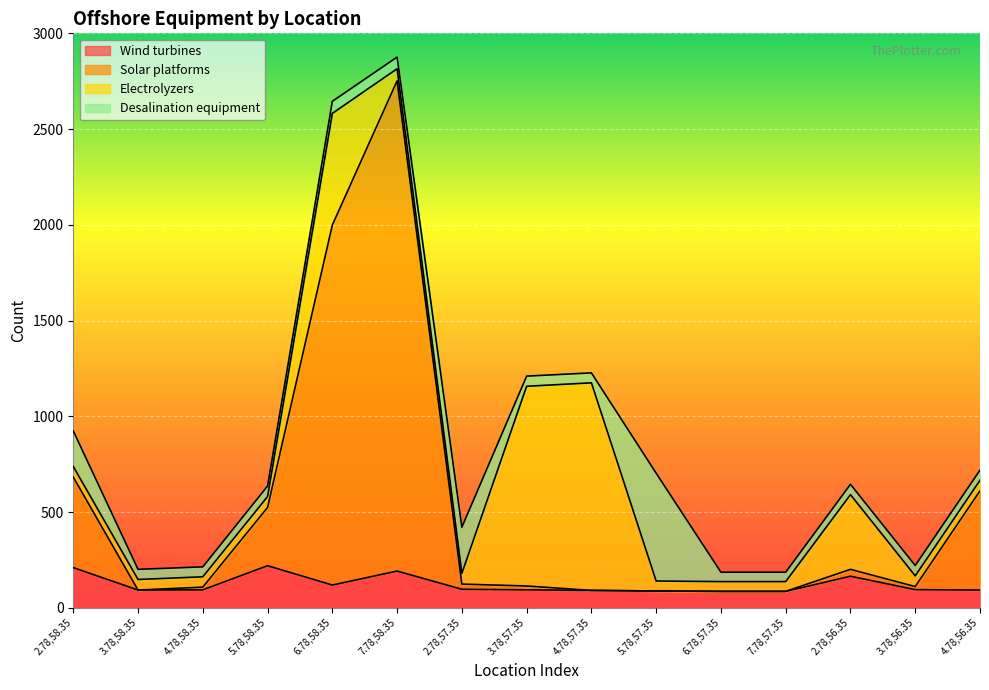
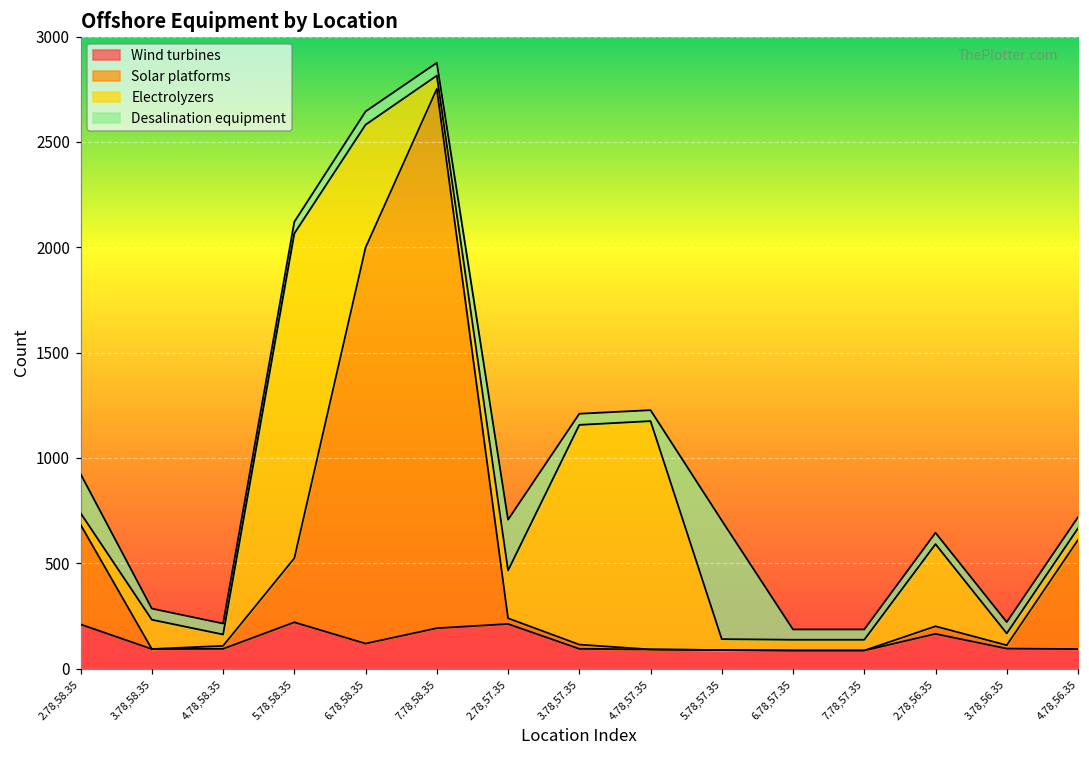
  {
    "Wind turbines": {
      "2.78,58.35": 210,
      "4.78,58.35": 90,
      "5.78,58.35": 220,
      "6.78,58.35": 120,
      "7.78,58.35": 190,
-     "2.78,57.35": 100,
+     "2.78,57.35": 210,
      "3.78,57.35": 90,
      "2.78,56.35": 170,
      "3.78,56.35": 100,
      "4.78,56.35": 90
    },
    "Solar platforms": {
      "2.78,58.35": 470,
      "4.78,58.35": 10,
      "5.78,58.35": 300,
      "6.78,58.35": 1880,
      "7.78,58.35": 2560,
      "2.78,57.35": 30,
      "3.78,57.35": 20,
      "2.78,56.35": 40,
      "3.78,56.35": 20,
      "4.78,56.35": 520
    },
    "Electrolyzers": {
      "2.78,58.35": 60,
-     "3.78,58.35": 60,
+     "3.78,58.35": 140,
      "4.78,58.35": 50,
-     "5.78,58.35": 60,
+     "5.78,58.35": 1540,
      "6.78,58.35": 580,
      "7.78,58.35": 60,
-     "2.78,57.35": 60,
+     "2.78,57.35": 230,
      "3.78,57.35": 1040,
      "4.78,57.35": 1080,
      "5.78,57.35": 50,
      "6.78,57.35": 50,
      "7.78,57.35": 50,
      "2.78,56.35": 390,
      "3.78,56.35": 60,
      "4.78,56.35": 60
    },
    "Desalination equipment": {
      "2.78,58.35": 190,
      "3.78,58.35": 50,
      "4.78,58.35": 50,
      "5.78,58.35": 60,
      "6.78,58.35": 60,
      "7.78,58.35": 60,
      "2.78,57.35": 240,
      "3.78,57.35": 50,
      "4.78,57.35": 50,
      "5.78,57.35": 560,
      "6.78,57.35": 50,
      "7.78,57.35": 50,
      "2.78,56.35": 50,
      "3.78,56.35": 50,
      "4.78,56.35": 50
    }
  }
